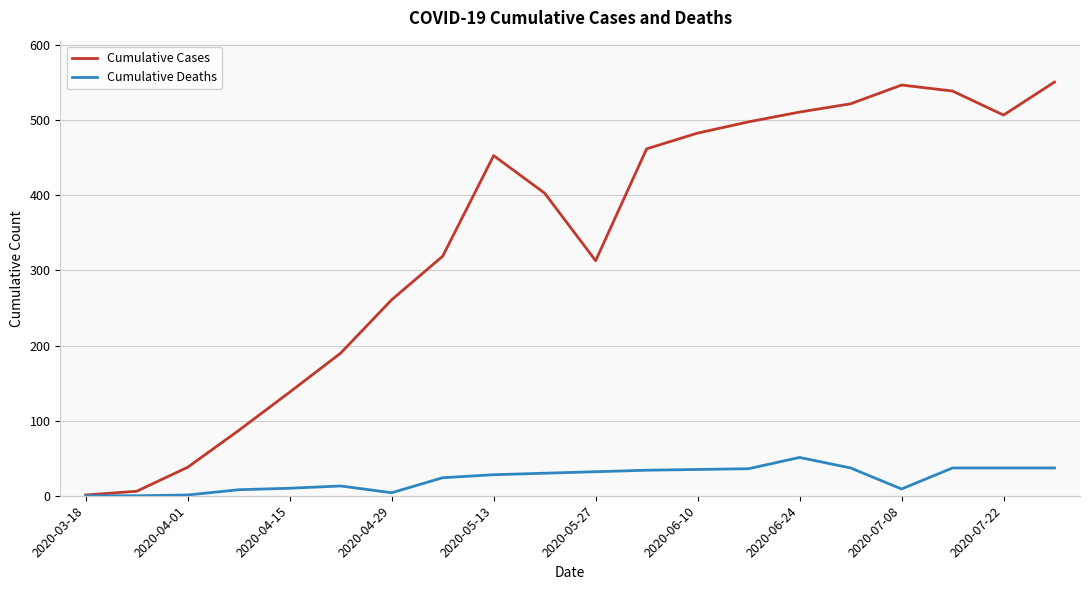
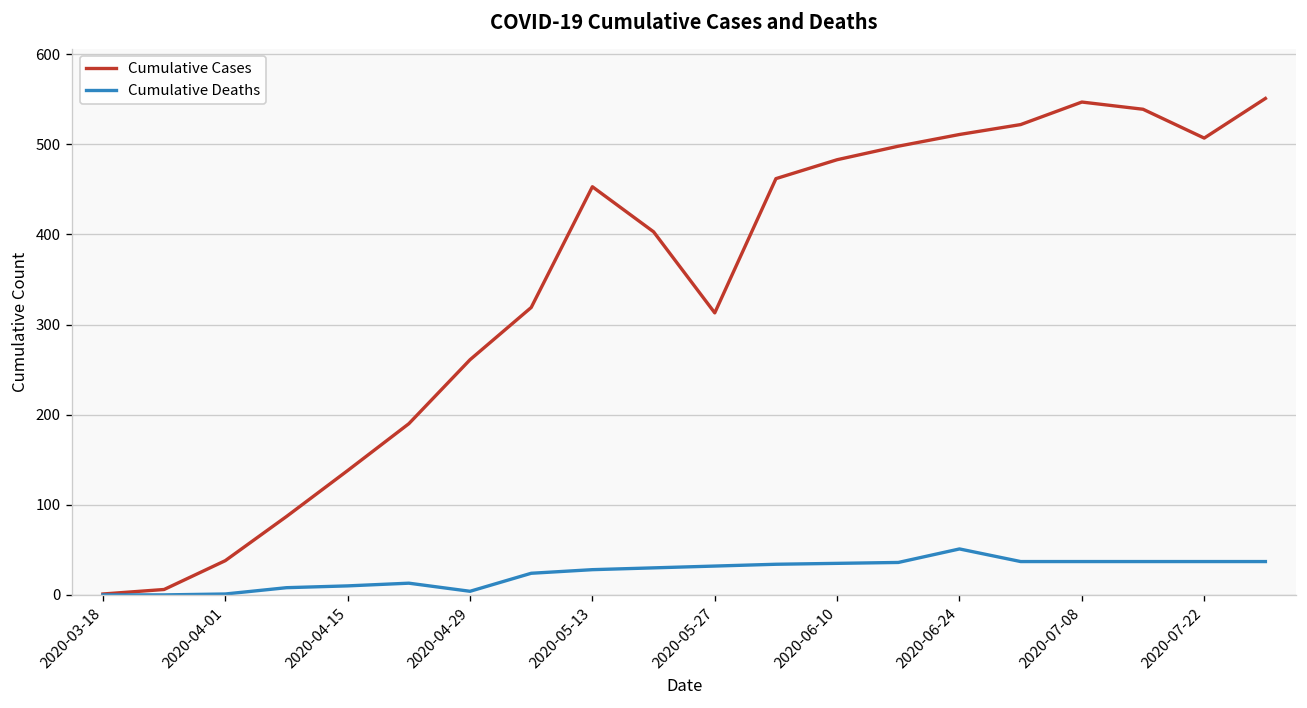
  {
    "Cumulative Cases": {
      "2020-04-01": 40,
      "2020-04-15": 140,
      "2020-04-29": 260,
      "2020-05-13": 450,
      "2020-05-27": 310,
      "2020-06-10": 480,
      "2020-06-24": 510,
      "2020-07-08": 550,
      "2020-07-22": 510
    },
    "Cumulative Deaths": {
      "2020-04-01": 0,
      "2020-04-15": 10,
      "2020-04-29": 0,
      "2020-05-13": 30,
      "2020-05-27": 30,
      "2020-06-10": 40,
      "2020-06-24": 50,
-     "2020-07-08": 10,
+     "2020-07-08": 40,
      "2020-07-22": 40
    }
  }
